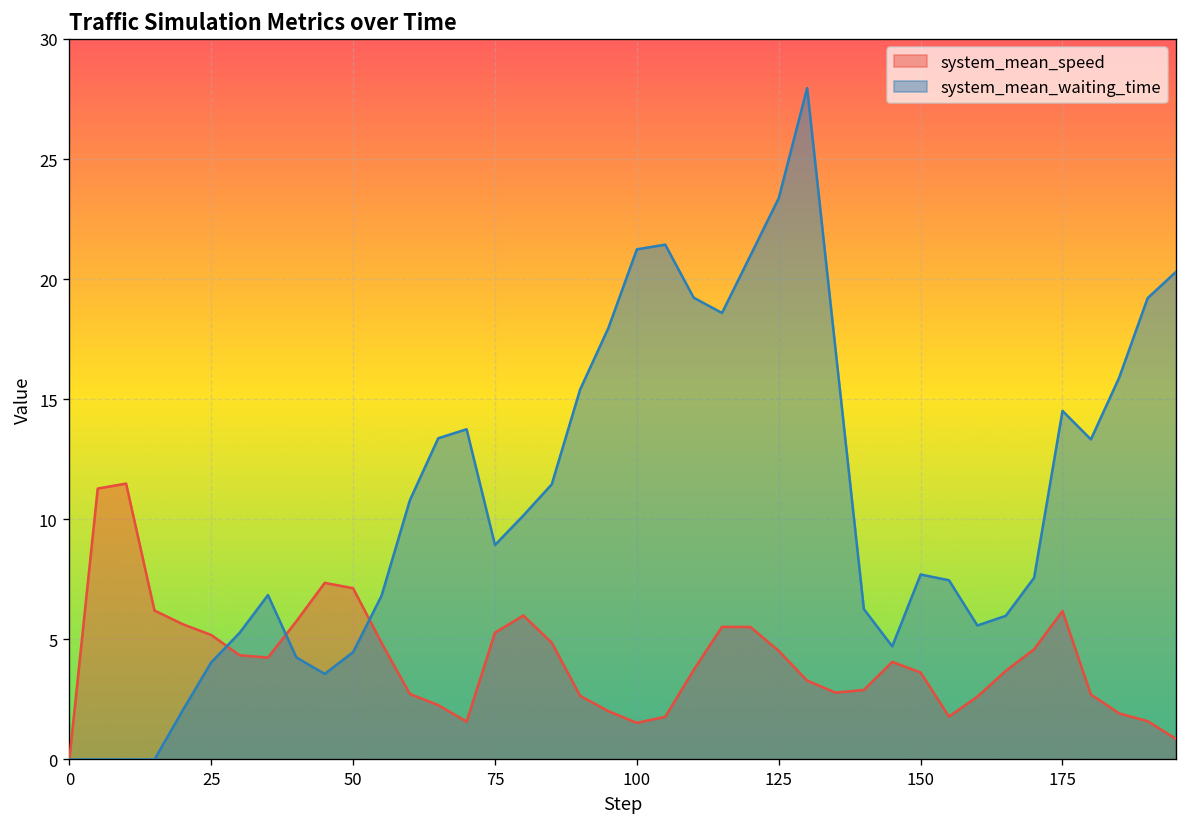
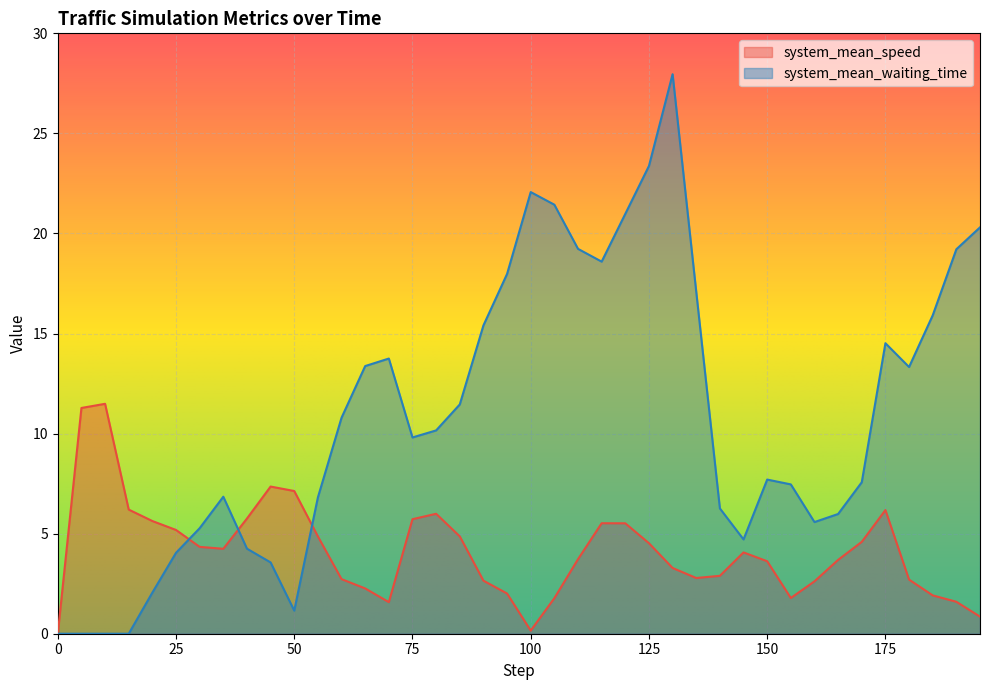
  {
    "system_mean_speed": {
      "25": 5.2,
      "50": 7.1,
-     "75": 5.3,
-     "100": 1.5,
+     "75": 5.7,
+     "100": 0.2,
      "125": 4.5,
      "150": 3.6,
      "175": 6.2
    },
    "system_mean_waiting_time": {
      "25": 4.0,
-     "50": 4.5,
-     "75": 8.9,
-     "100": 21.2,
+     "50": 1.2,
+     "75": 9.8,
+     "100": 22.1,
      "125": 23.4,
      "150": 7.7,
      "175": 14.5
    }
  }
